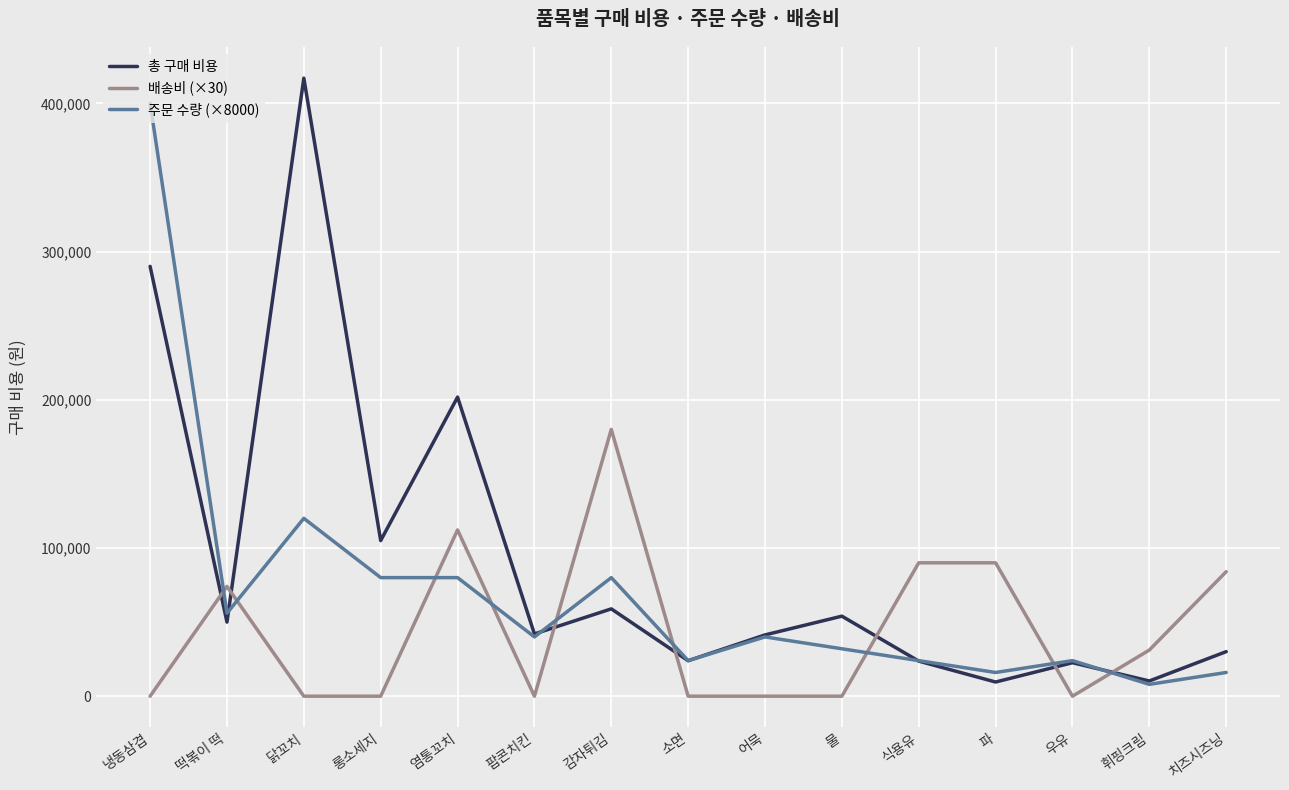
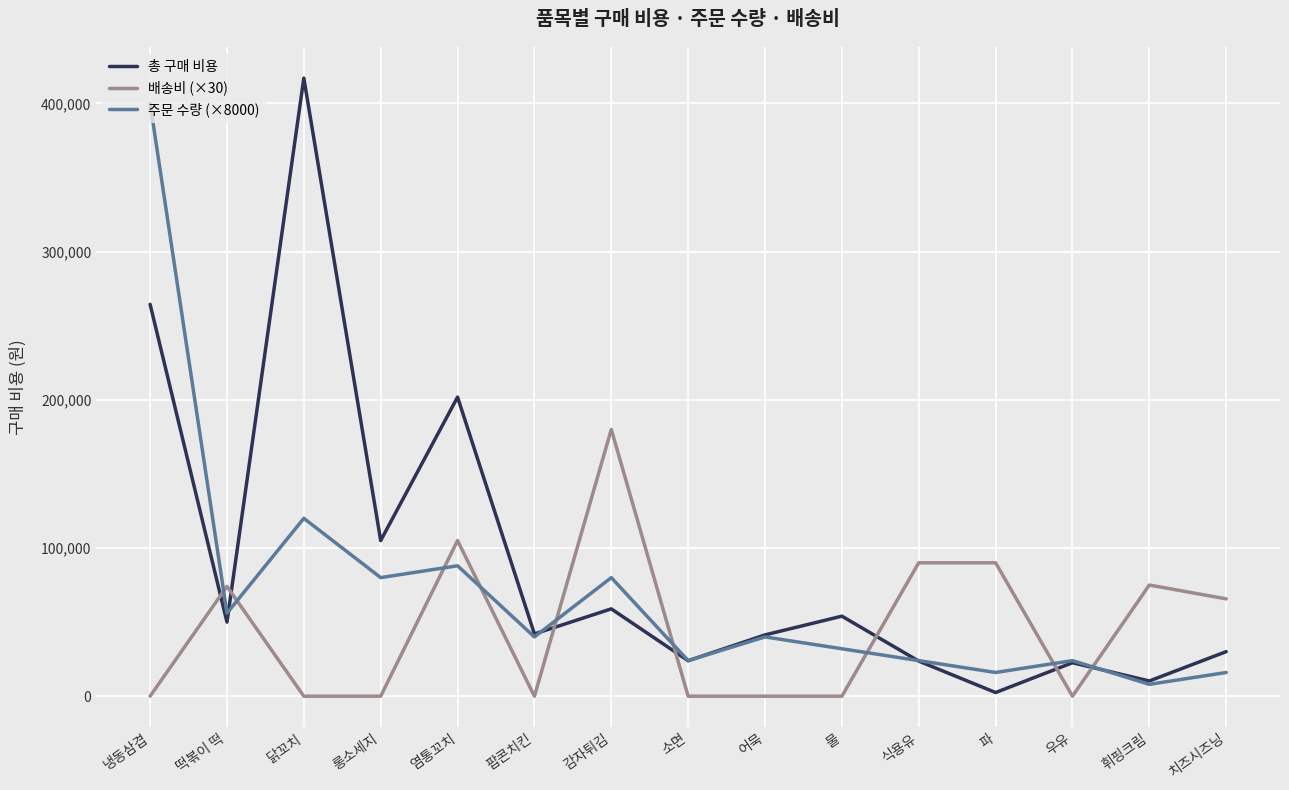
  {
    "총 구매 비용": {
-     "냉동삼겹": "290,000",
+     "냉동삼겹": "264,000",
      "떡볶이 떡": "50,000",
      "닭꼬치": "417,000",
      "롱소세지": "105,000",
      "염통꼬치": "202,000",
      "팝콘치킨": "42,000",
      "감자튀김": "59,000",
      "물": "54,000",
-     "파": "10,000",
+     "파": "2,000",
      "휘핑크림": "10,000",
      "치즈시즈닝": "30,000"
    },
    "배송비 (×30)": {
      "냉동삼겹": "0",
      "떡볶이 떡": "74,000",
      "닭꼬치": "0",
      "롱소세지": "0",
-     "염통꼬치": "112,000",
+     "염통꼬치": "105,000",
      "팝콘치킨": "0",
      "감자튀김": "180,000",
      "소면": "0",
      "어묵": "0",
      "물": "0",
      "식용유": "90,000",
      "파": "90,000",
      "우유": "0",
-     "휘핑크림": "31,000",
-     "치즈시즈닝": "84,000"
+     "휘핑크림": "75,000",
+     "치즈시즈닝": "66,000"
    },
    "주문 수량 (×8000)": {
      "떡볶이 떡": "56,000",
      "닭꼬치": "120,000",
      "롱소세지": "80,000",
-     "염통꼬치": "80,000",
+     "염통꼬치": "88,000",
      "팝콘치킨": "40,000",
      "감자튀김": "80,000",
      "물": "32,000",
      "파": "16,000",
      "휘핑크림": "8,000",
      "치즈시즈닝": "16,000"
    }
  }
